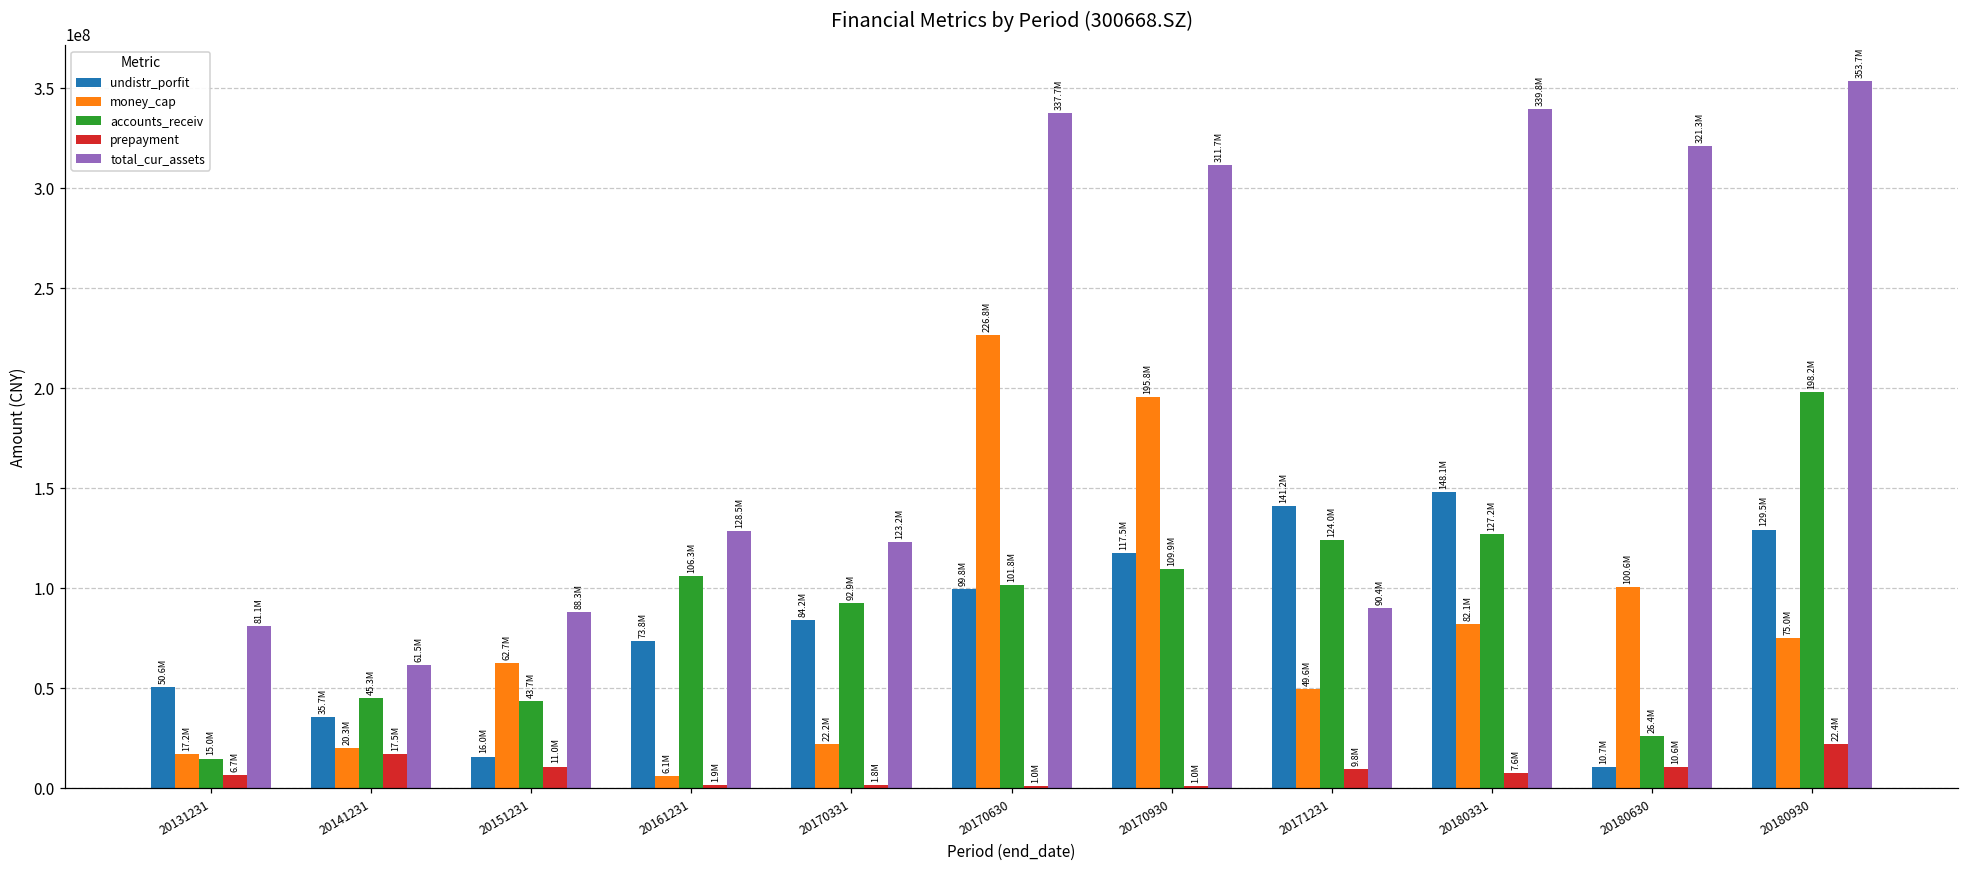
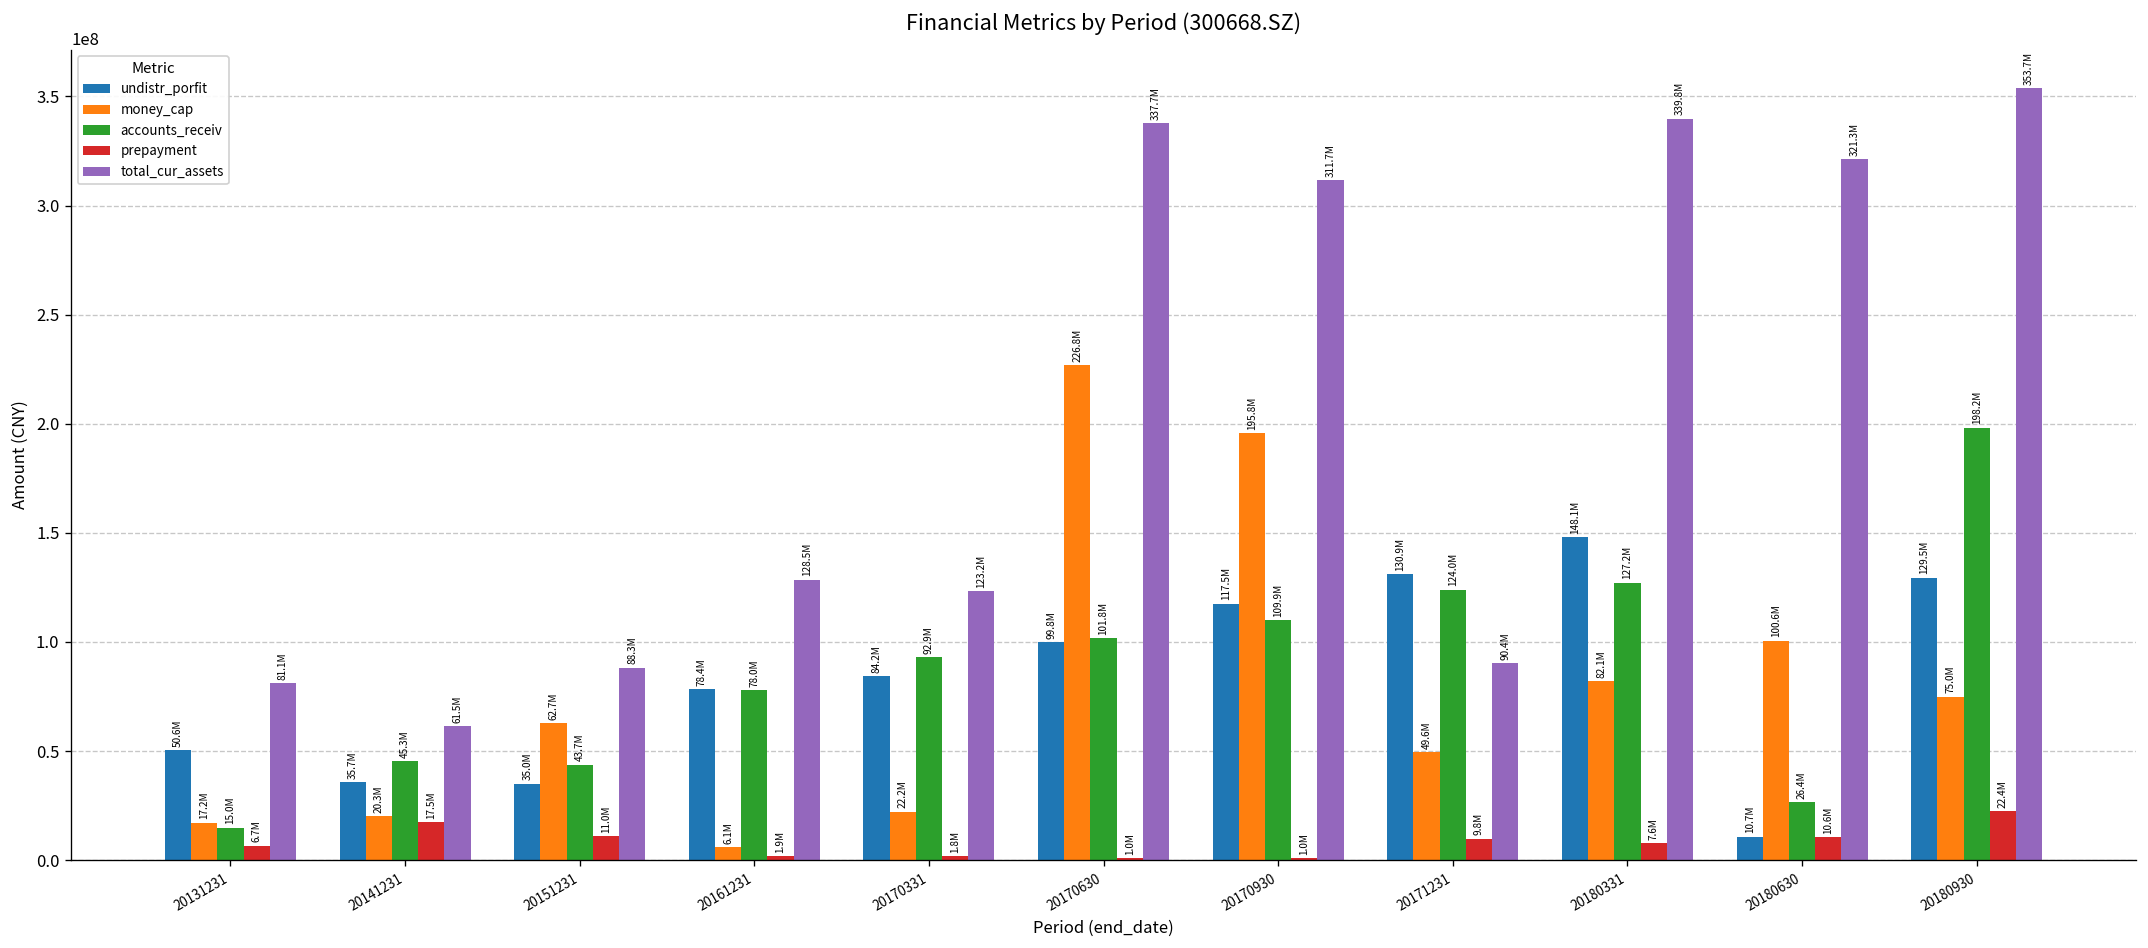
  {
    "undistr_porfit": {
      "20131231": "50.6M",
      "20141231": "35.7M",
-     "20151231": "16.0M",
-     "20161231": "73.8M",
+     "20151231": "35.0M",
+     "20161231": "78.4M",
      "20170331": "84.2M",
      "20170630": "99.8M",
      "20170930": "117.5M",
-     "20171231": "141.2M",
+     "20171231": "130.9M",
      "20180331": "148.1M",
      "20180630": "10.7M",
      "20180930": "129.5M"
    },
    "money_cap": {
      "20131231": "17.2M",
      "20141231": "20.3M",
      "20151231": "62.7M",
      "20161231": "6.1M",
      "20170331": "22.2M",
      "20170630": "226.8M",
      "20170930": "195.8M",
      "20171231": "49.6M",
      "20180331": "82.1M",
      "20180630": "100.6M",
      "20180930": "75.0M"
    },
    "accounts_receiv": {
      "20131231": "15.0M",
      "20141231": "45.3M",
      "20151231": "43.7M",
-     "20161231": "106.3M",
+     "20161231": "78.0M",
      "20170331": "92.9M",
      "20170630": "101.8M",
      "20170930": "109.9M",
      "20171231": "124.0M",
      "20180331": "127.2M",
      "20180630": "26.4M",
      "20180930": "198.2M"
    },
    "prepayment": {
      "20131231": "6.7M",
      "20141231": "17.5M",
      "20151231": "11.0M",
      "20161231": "1.9M",
      "20170331": "1.8M",
      "20170630": "1.0M",
      "20170930": "1.0M",
      "20171231": "9.8M",
      "20180331": "7.6M",
      "20180630": "10.6M",
      "20180930": "22.4M"
    },
    "total_cur_assets": {
      "20131231": "81.1M",
      "20141231": "61.5M",
      "20151231": "88.3M",
      "20161231": "128.5M",
      "20170331": "123.2M",
      "20170630": "337.7M",
      "20170930": "311.7M",
      "20171231": "90.4M",
      "20180331": "339.8M",
      "20180630": "321.3M",
      "20180930": "353.7M"
    }
  }
